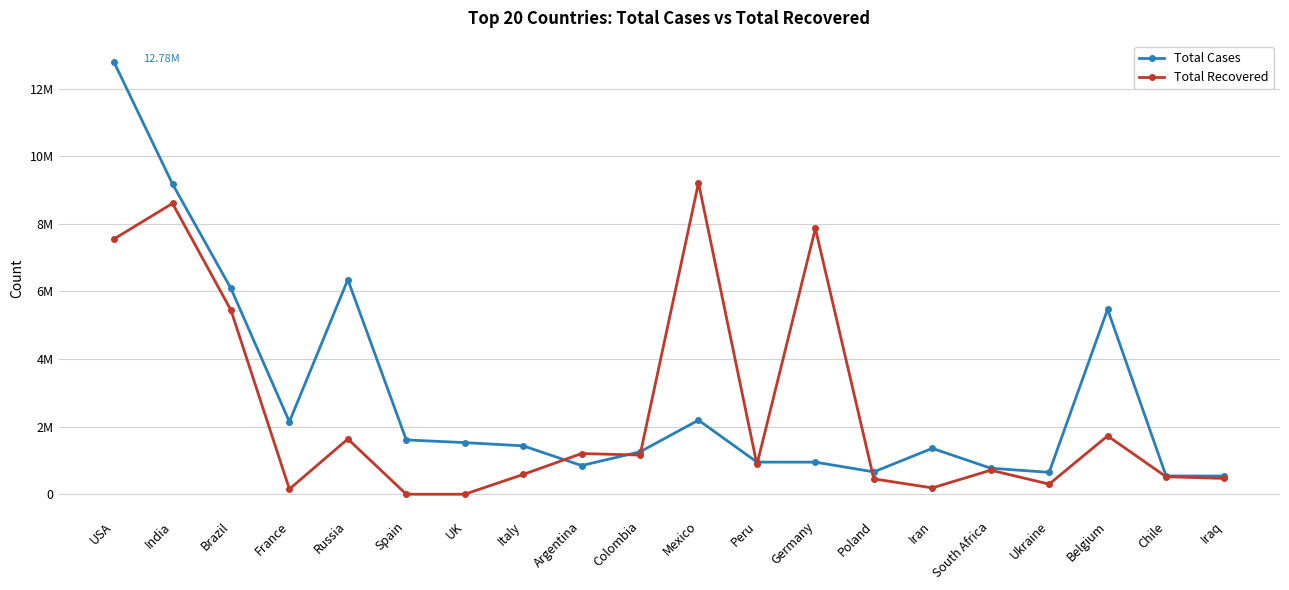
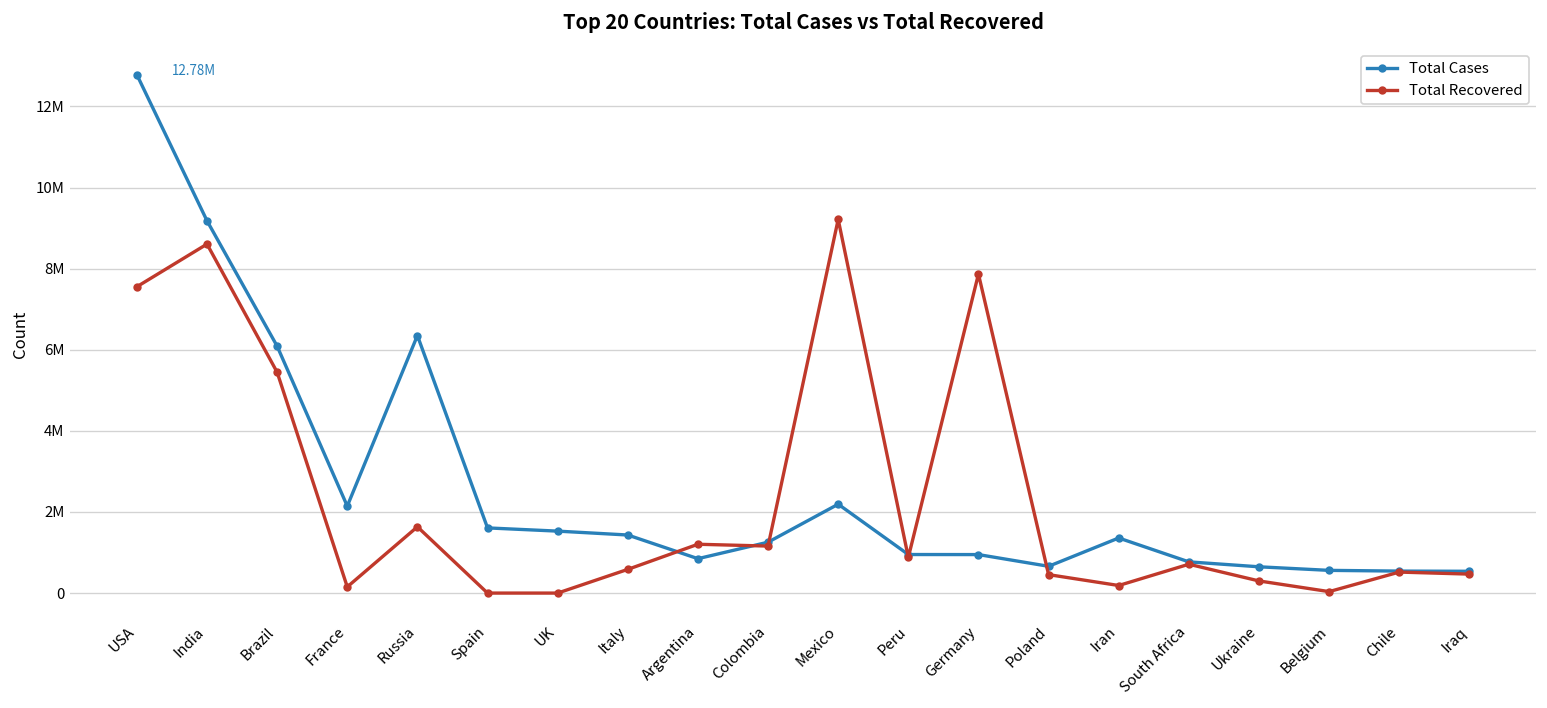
  {
    "Total Cases": {
      "USA": 12800000,
      "India": 9200000,
      "Brazil": 6100000,
      "France": 2100000,
      "Russia": 6400000,
      "Spain": 1600000,
      "UK": 1500000,
      "Italy": 1400000,
      "Argentina": 800000,
      "Colombia": 1300000,
      "Mexico": 2200000,
      "Germany": 900000,
      "Poland": 700000,
      "Iran": 1400000,
      "Ukraine": 600000,
-     "Belgium": 5500000
+     "Belgium": 600000
    },
    "Total Recovered": {
      "USA": 7600000,
      "India": 8600000,
      "Brazil": 5400000,
      "France": 200000,
      "Russia": 1600000,
      "Spain": 0,
      "UK": 0,
      "Italy": 600000,
      "Argentina": 1200000,
      "Colombia": 1200000,
      "Mexico": 9200000,
      "Germany": 7900000,
      "Poland": 500000,
      "Iran": 200000,
      "Ukraine": 300000,
-     "Belgium": 1700000
+     "Belgium": 0
    }
  }
